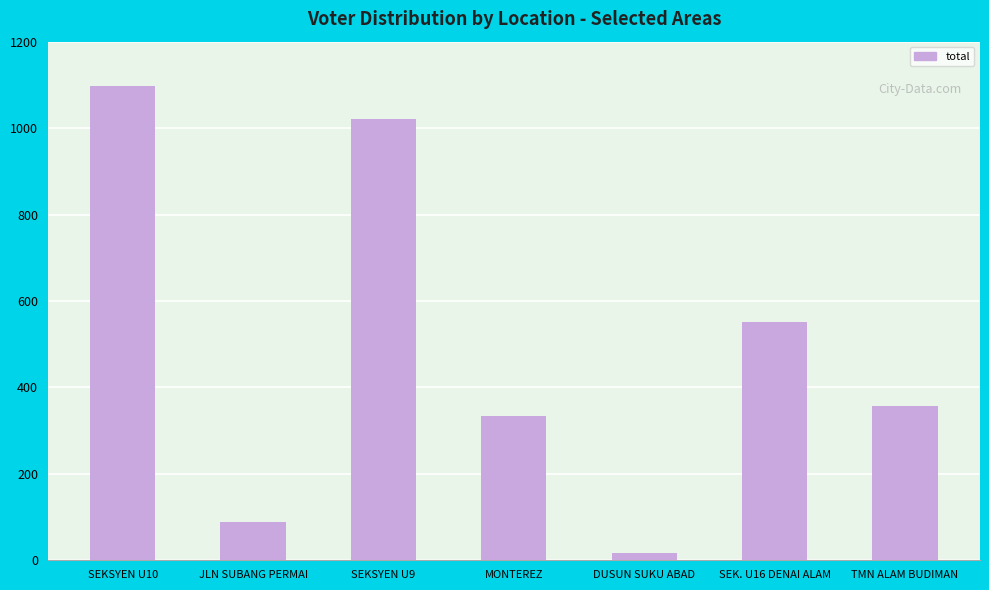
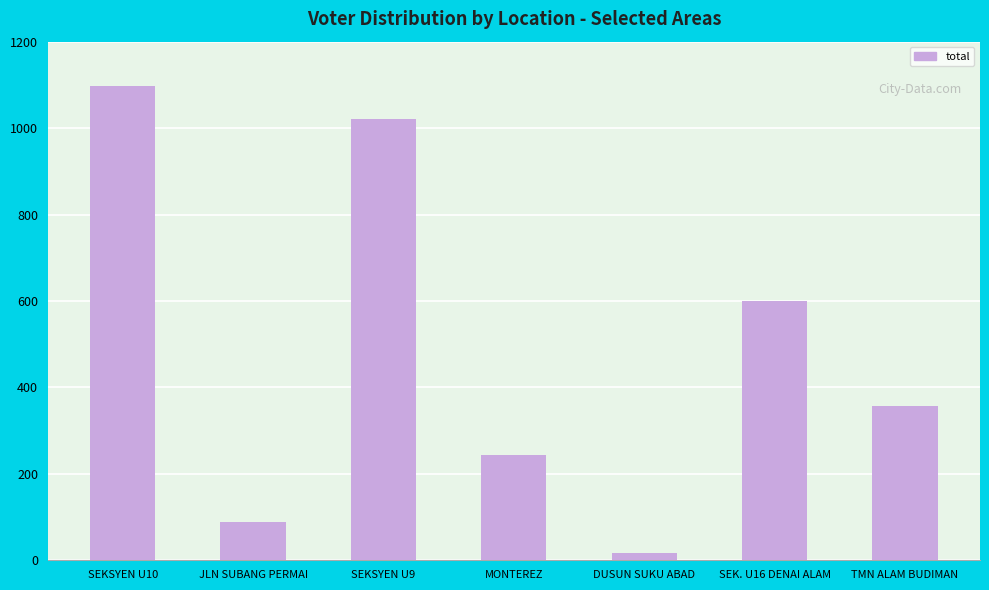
  {
    "SEKSYEN U10": 1100,
    "JLN SUBANG PERMAI": 90,
    "SEKSYEN U9": 1020,
-   "MONTEREZ": 330,
+   "MONTEREZ": 240,
    "DUSUN SUKU ABAD": 20,
-   "SEK. U16 DENAI ALAM": 550,
+   "SEK. U16 DENAI ALAM": 600,
    "TMN ALAM BUDIMAN": 360
  }
